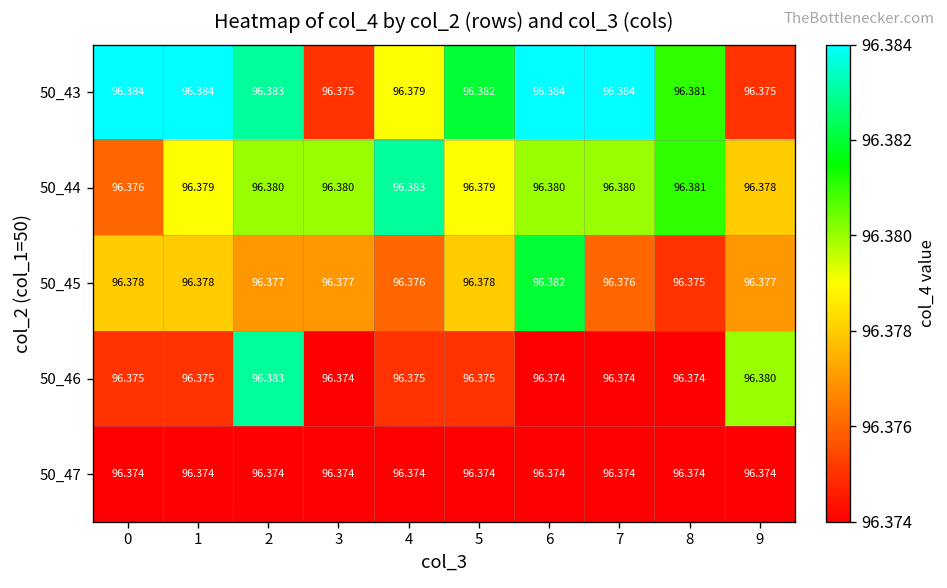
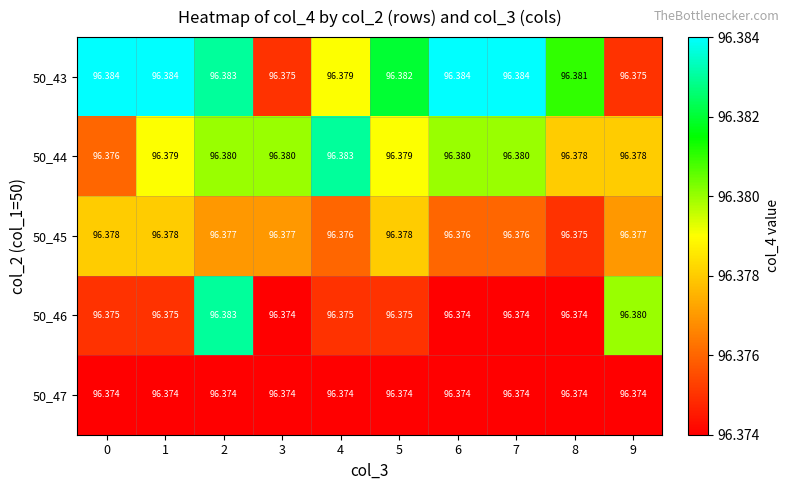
  {
    "50_43": {
      "0": 96.384,
      "1": 96.384,
      "2": 96.383,
      "3": 96.375,
      "4": 96.379,
      "5": 96.382,
      "6": 96.384,
      "7": 96.384,
      "8": 96.381,
      "9": 96.375
    },
    "50_44": {
      "0": 96.376,
      "1": 96.379,
      "2": 96.380,
      "3": 96.380,
      "4": 96.383,
      "5": 96.379,
      "6": 96.380,
      "7": 96.380,
-     "8": 96.381,
+     "8": 96.378,
      "9": 96.378
    },
    "50_45": {
      "0": 96.378,
      "1": 96.378,
      "2": 96.377,
      "3": 96.377,
      "4": 96.376,
      "5": 96.378,
-     "6": 96.382,
+     "6": 96.376,
      "7": 96.376,
      "8": 96.375,
      "9": 96.377
    },
    "50_46": {
      "0": 96.375,
      "1": 96.375,
      "2": 96.383,
      "3": 96.374,
      "4": 96.375,
      "5": 96.375,
      "6": 96.374,
      "7": 96.374,
      "8": 96.374,
      "9": 96.380
    },
    "50_47": {
      "0": 96.374,
      "1": 96.374,
      "2": 96.374,
      "3": 96.374,
      "4": 96.374,
      "5": 96.374,
      "6": 96.374,
      "7": 96.374,
      "8": 96.374,
      "9": 96.374
    }
  }
